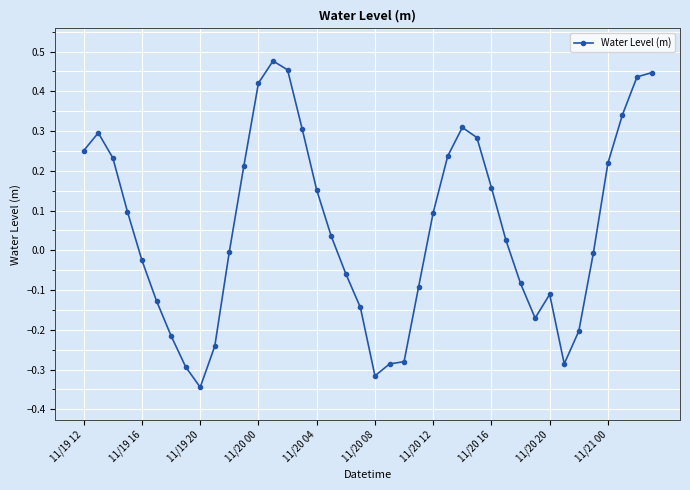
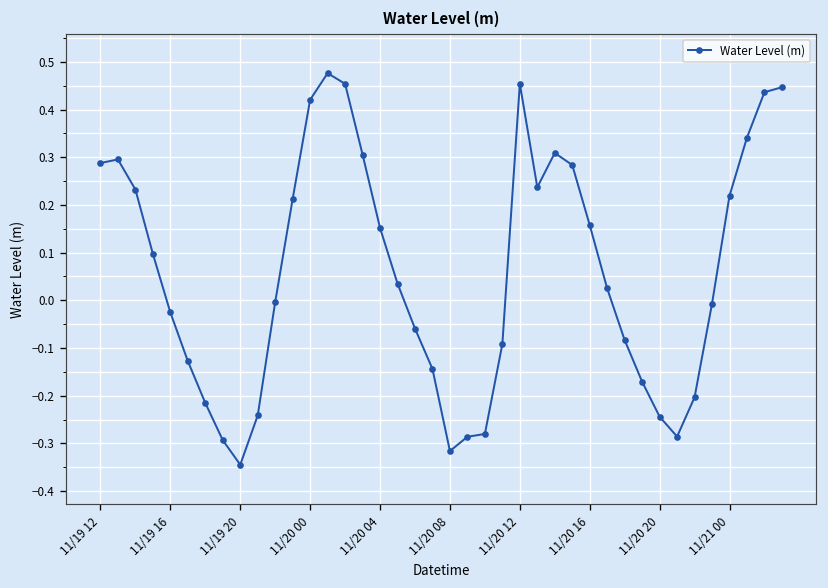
  {
-   "11/19 12": 0.25,
+   "11/19 12": 0.29,
    "11/19 16": -0.03,
    "11/19 20": -0.34,
    "11/20 00": 0.42,
    "11/20 04": 0.15,
    "11/20 08": -0.32,
-   "11/20 12": 0.09,
+   "11/20 12": 0.45,
    "11/20 16": 0.16,
-   "11/20 20": -0.11,
+   "11/20 20": -0.24,
    "11/21 00": 0.22
  }
